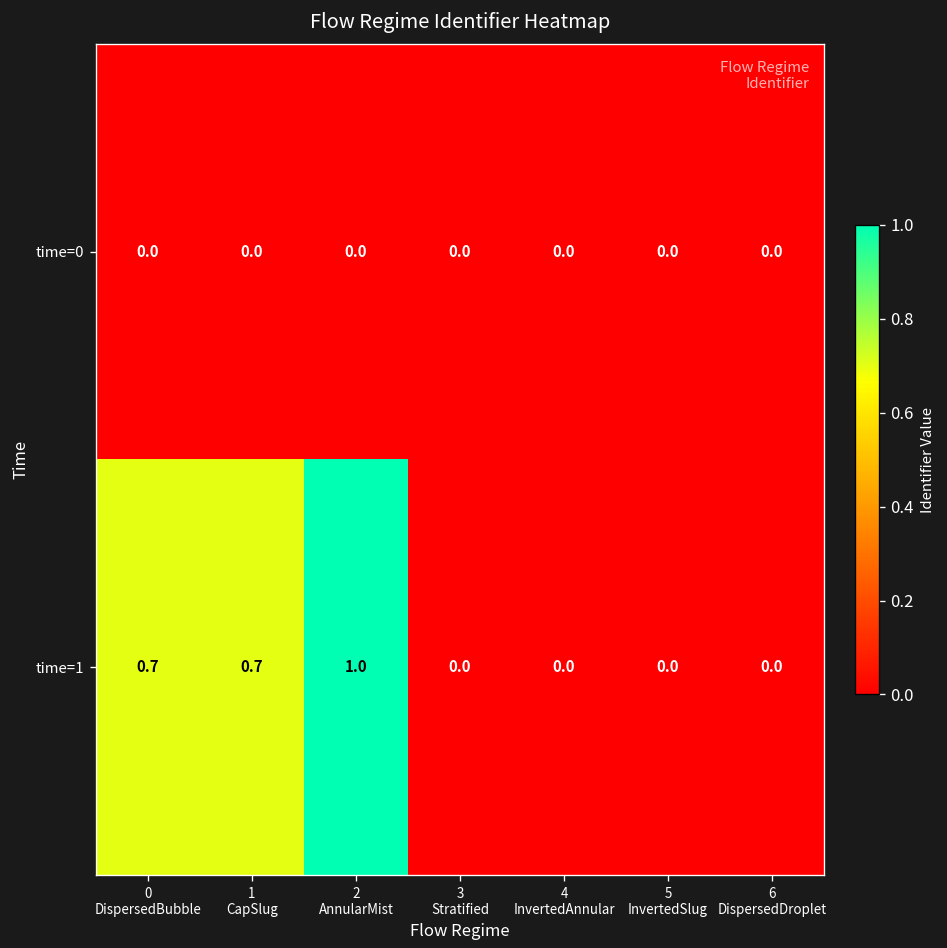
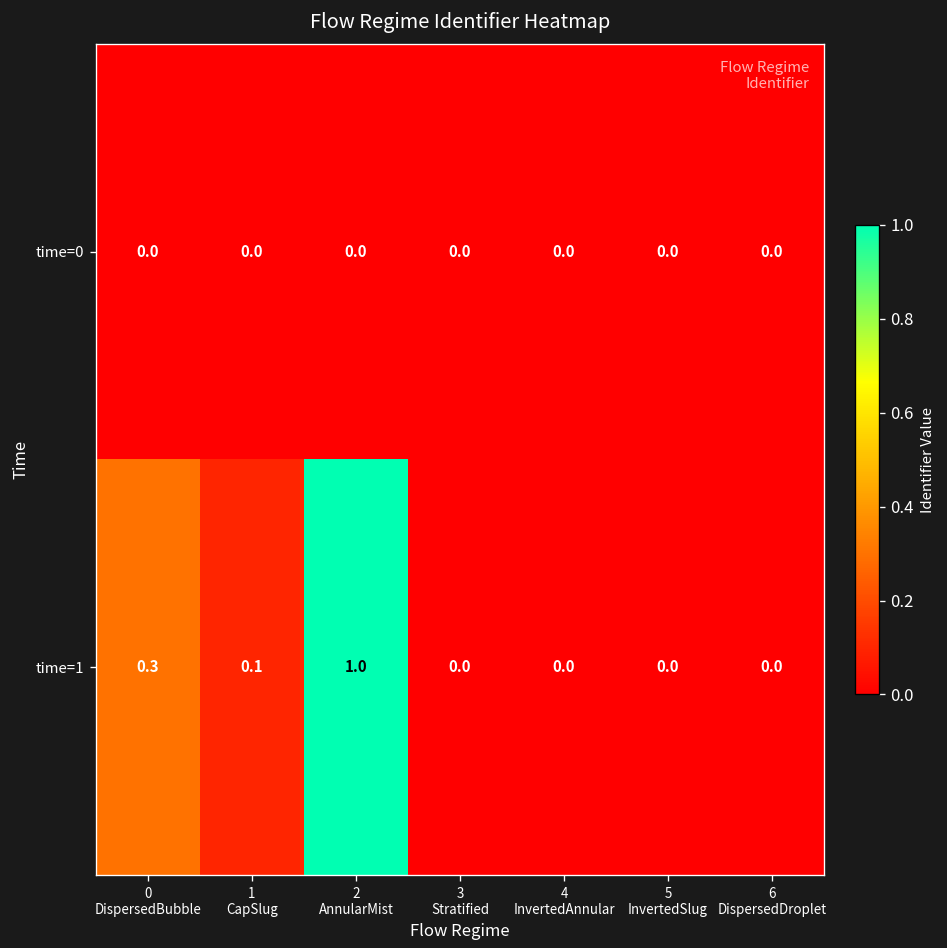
  {
    "time=0": {
      "0 DispersedBubble": 0.0,
      "1 CapSlug": 0.0,
      "2 AnnularMist": 0.0,
      "3 Stratified": 0.0,
      "4 InvertedAnnular": 0.0,
      "5 InvertedSlug": 0.0
    },
    "time=1": {
-     "0 DispersedBubble": 0.7,
-     "1 CapSlug": 0.7,
+     "0 DispersedBubble": 0.3,
+     "1 CapSlug": 0.1,
      "2 AnnularMist": 1.0,
      "3 Stratified": 0.0,
      "4 InvertedAnnular": 0.0,
      "5 InvertedSlug": 0.0,
      "6 DispersedDroplet": 0.0
    }
  }
